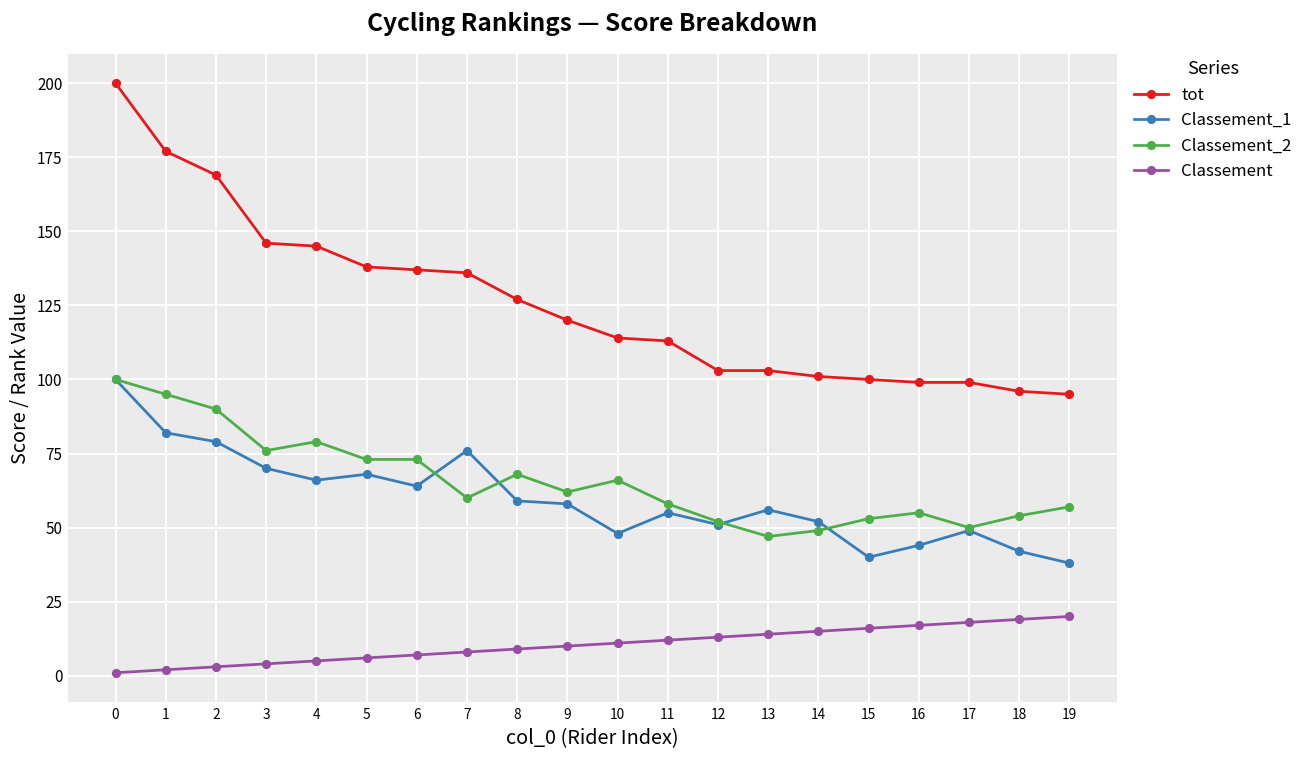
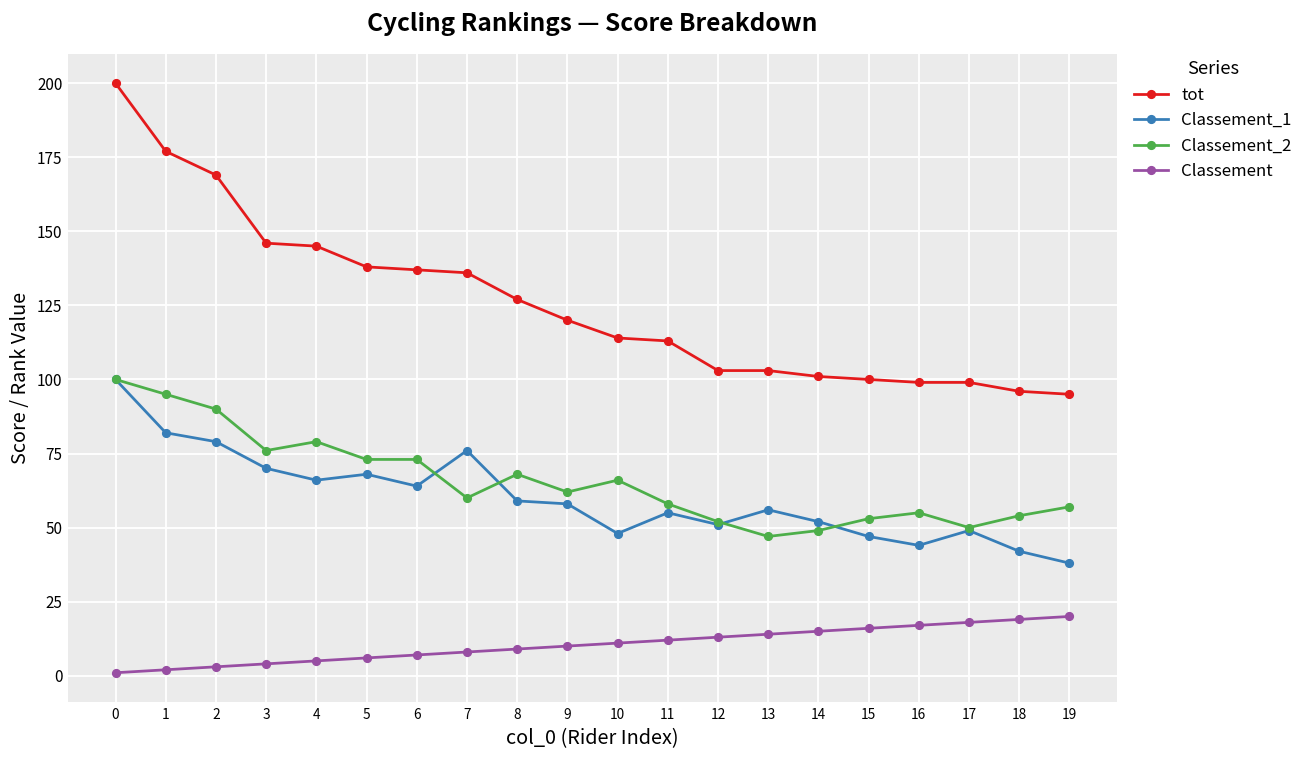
  {
    "tot": {
      "0": 200,
      "1": 177,
      "2": 169,
      "3": 146,
      "4": 145,
      "5": 138,
      "6": 137,
      "7": 136,
      "8": 127,
      "9": 120,
      "10": 114,
      "11": 113,
      "12": 103,
      "13": 103,
      "14": 101,
      "15": 100,
      "16": 99,
      "17": 99,
      "18": 96,
      "19": 95
    },
    "Classement_1": {
      "1": 82,
      "2": 79,
      "3": 70,
      "4": 66,
      "5": 68,
      "6": 64,
      "7": 76,
      "8": 59,
      "9": 58,
      "10": 48,
      "11": 55,
      "12": 51,
      "13": 56,
      "14": 52,
-     "15": 40,
+     "15": 47,
      "16": 44,
      "17": 49,
      "18": 42,
      "19": 38
    },
    "Classement_2": {
      "1": 95,
      "2": 90,
      "3": 76,
      "4": 79,
      "5": 73,
      "6": 73,
      "7": 60,
      "8": 68,
      "9": 62,
      "10": 66,
      "11": 58,
      "12": 52,
      "13": 47,
      "14": 49,
      "15": 53,
      "16": 55,
      "17": 50,
      "18": 54,
      "19": 57
    },
    "Classement": {
      "0": 1,
      "1": 2,
      "2": 3,
      "3": 4,
      "4": 5,
      "5": 6,
      "6": 7,
      "7": 8,
      "8": 9,
      "9": 10,
      "10": 11,
      "11": 12,
      "12": 13,
      "13": 14,
      "14": 15,
      "15": 16,
      "16": 17,
      "17": 18,
      "18": 19,
      "19": 20
    }
  }
